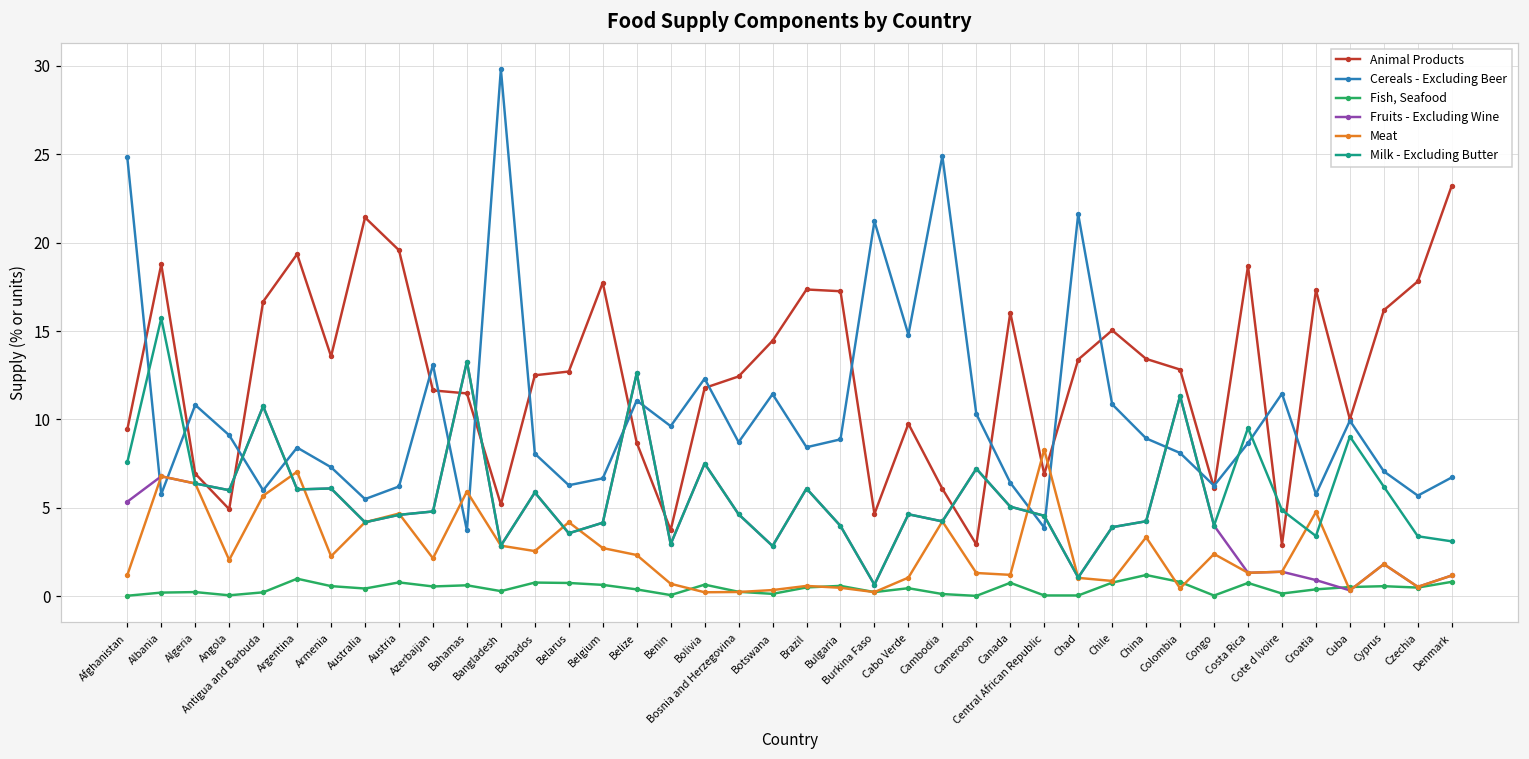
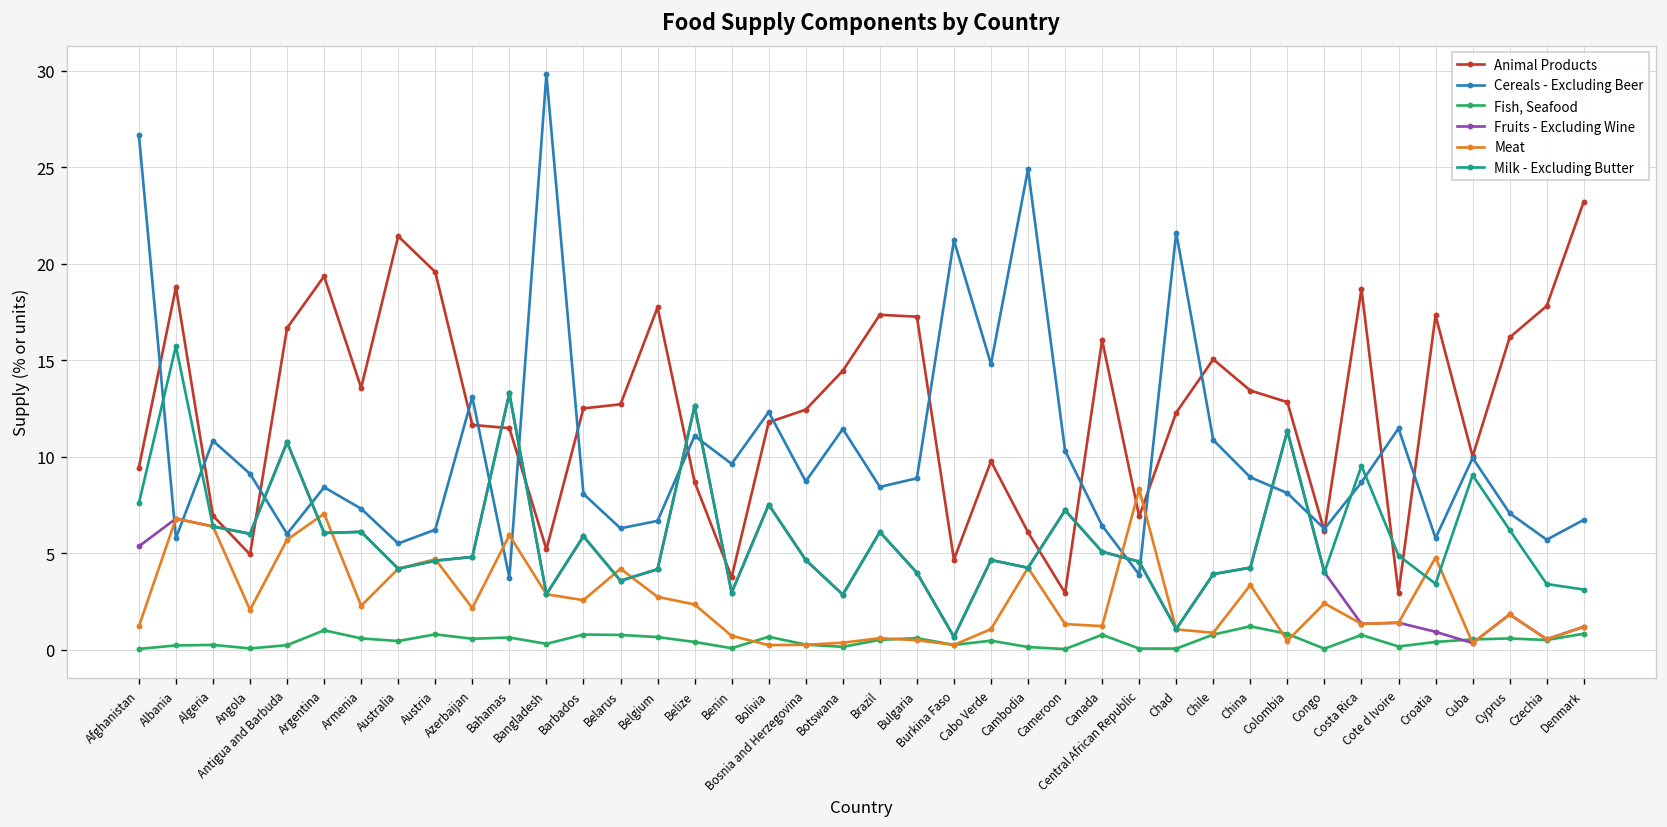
  {
    "Animal Products": {
      "Afghanistan": 9.4,
      "Albania": 18.8,
      "Algeria": 6.9,
      "Angola": 4.9,
      "Antigua and Barbuda": 16.7,
      "Argentina": 19.3,
      "Armenia": 13.6,
      "Australia": 21.4,
      "Austria": 19.6,
      "Azerbaijan": 11.6,
      "Bahamas": 11.5,
      "Bangladesh": 5.2,
      "Barbados": 12.5,
      "Belarus": 12.7,
      "Belgium": 17.7,
      "Belize": 8.7,
      "Benin": 3.8,
      "Bolivia": 11.8,
      "Bosnia and Herzegovina": 12.4,
      "Botswana": 14.4,
      "Brazil": 17.3,
      "Bulgaria": 17.2,
      "Burkina Faso": 4.7,
      "Cabo Verde": 9.8,
      "Cambodia": 6.1,
      "Cameroon": 2.9,
      "Canada": 16.0,
      "Central African Republic": 6.9,
-     "Chad": 13.4,
+     "Chad": 12.3,
      "Chile": 15.0,
      "China": 13.4,
      "Colombia": 12.8,
      "Costa Rica": 18.7,
      "Cote d Ivoire": 2.9,
      "Croatia": 17.3,
      "Cyprus": 16.2,
      "Czechia": 17.8,
      "Denmark": 23.2
    },
    "Cereals - Excluding Beer": {
-     "Afghanistan": 24.8,
+     "Afghanistan": 26.7,
      "Albania": 5.8,
      "Algeria": 10.8,
      "Angola": 9.1,
      "Antigua and Barbuda": 6.0,
      "Argentina": 8.4,
      "Armenia": 7.3,
      "Australia": 5.5,
      "Austria": 6.2,
      "Azerbaijan": 13.1,
      "Bahamas": 3.7,
      "Bangladesh": 29.8,
      "Barbados": 8.1,
      "Belarus": 6.3,
      "Belgium": 6.7,
      "Belize": 11.1,
      "Benin": 9.6,
      "Bolivia": 12.3,
      "Bosnia and Herzegovina": 8.7,
      "Botswana": 11.4,
      "Brazil": 8.4,
      "Bulgaria": 8.9,
      "Burkina Faso": 21.2,
      "Cabo Verde": 14.8,
      "Cambodia": 24.9,
      "Cameroon": 10.3,
      "Canada": 6.4,
      "Central African Republic": 3.9,
      "Chad": 21.6,
      "Chile": 10.9,
      "China": 8.9,
      "Colombia": 8.1,
      "Costa Rica": 8.7,
      "Cote d Ivoire": 11.5,
      "Croatia": 5.8,
      "Cyprus": 7.1,
      "Czechia": 5.7,
      "Denmark": 6.7
    },
    "Fruits - Excluding Wine": {
      "Afghanistan": 5.3,
      "Croatia": 0.9
    },
    "Meat": {
      "Afghanistan": 1.2,
      "Angola": 2.1,
      "Antigua and Barbuda": 5.7,
      "Argentina": 7.0,
      "Armenia": 2.3,
      "Azerbaijan": 2.2,
      "Bahamas": 5.9,
      "Barbados": 2.6,
      "Belarus": 4.2,
      "Belgium": 2.7,
      "Belize": 2.3,
      "Benin": 0.7,
      "Bolivia": 0.2,
      "Botswana": 0.4,
      "Cabo Verde": 1.1,
      "Cameroon": 1.3,
      "Canada": 1.2,
      "Central African Republic": 8.3,
      "China": 3.3,
      "Colombia": 0.5,
      "Congo": 2.4,
      "Croatia": 4.8
    }
  }
